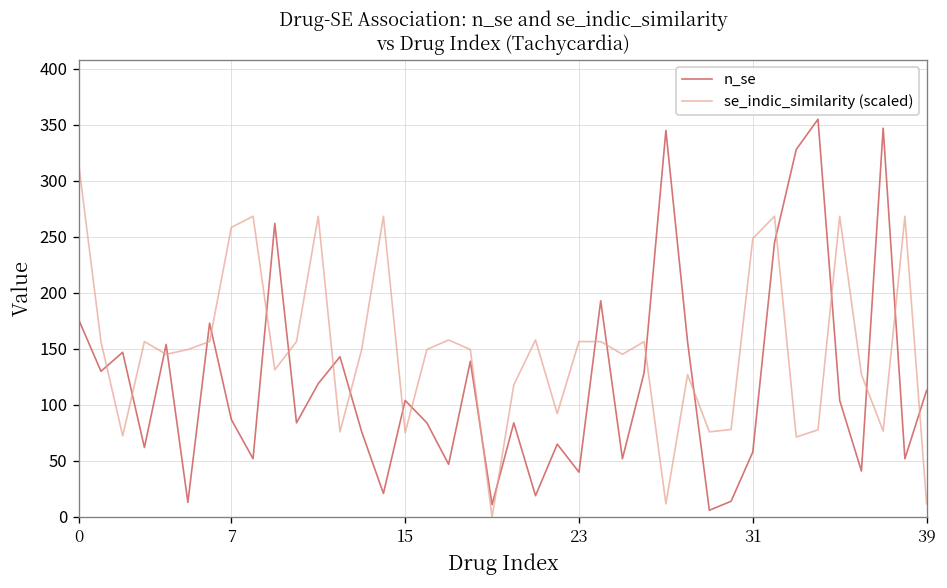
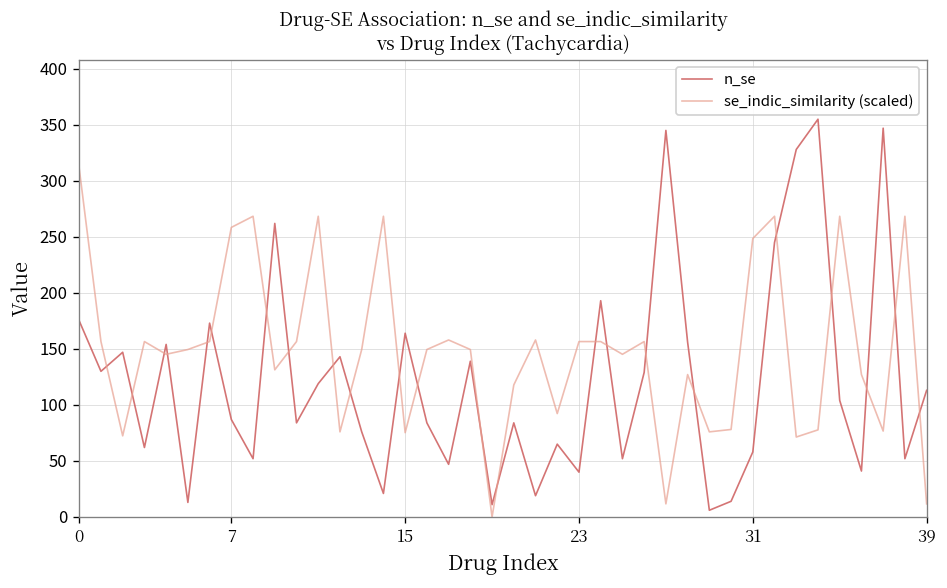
  {
    "n_se": {
      "0": 180,
      "7": 90,
-     "15": 100,
+     "15": 160,
      "23": 40,
      "31": 60,
      "39": 110
    },
    "se_indic_similarity (scaled)": {
      "0": 310,
      "7": 260,
      "15": 80,
      "23": 160,
      "31": 250,
      "39": 10
    }
  }
